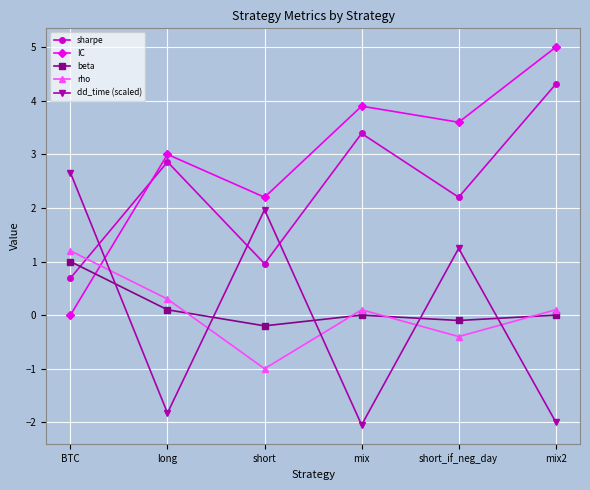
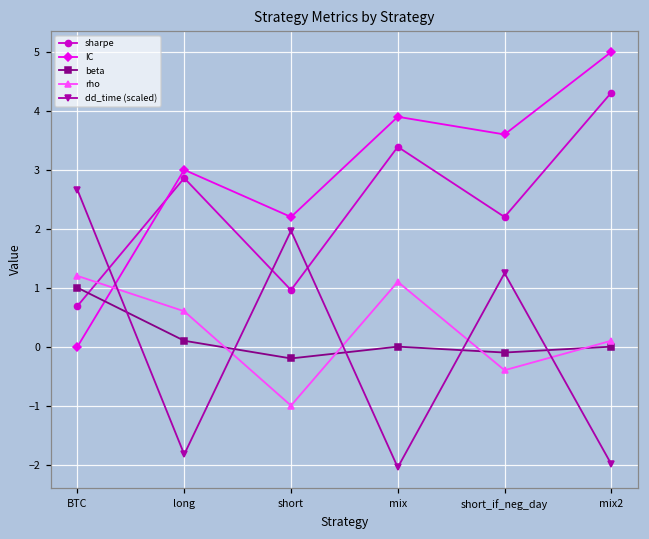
  {
    "rho": {
      "BTC": 1.2,
-     "long": 0.3,
+     "long": 0.6,
      "short": -1.0,
-     "mix": 0.1,
+     "mix": 1.1,
      "short_if_neg_day": -0.4,
      "mix2": 0.1
    }
  }
